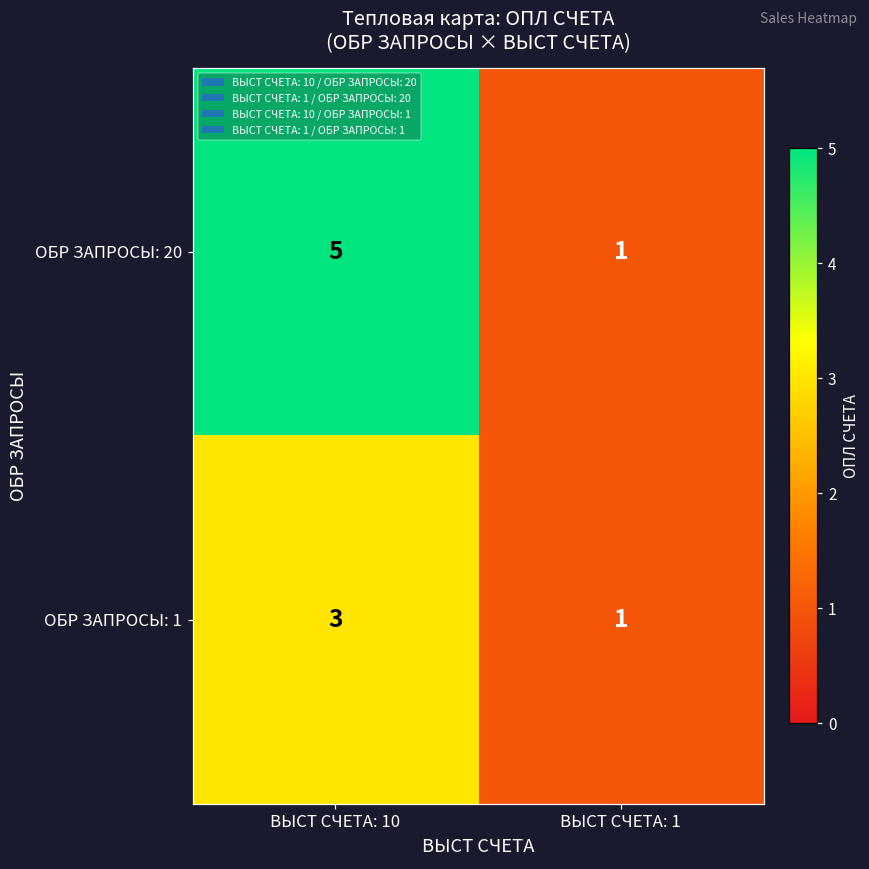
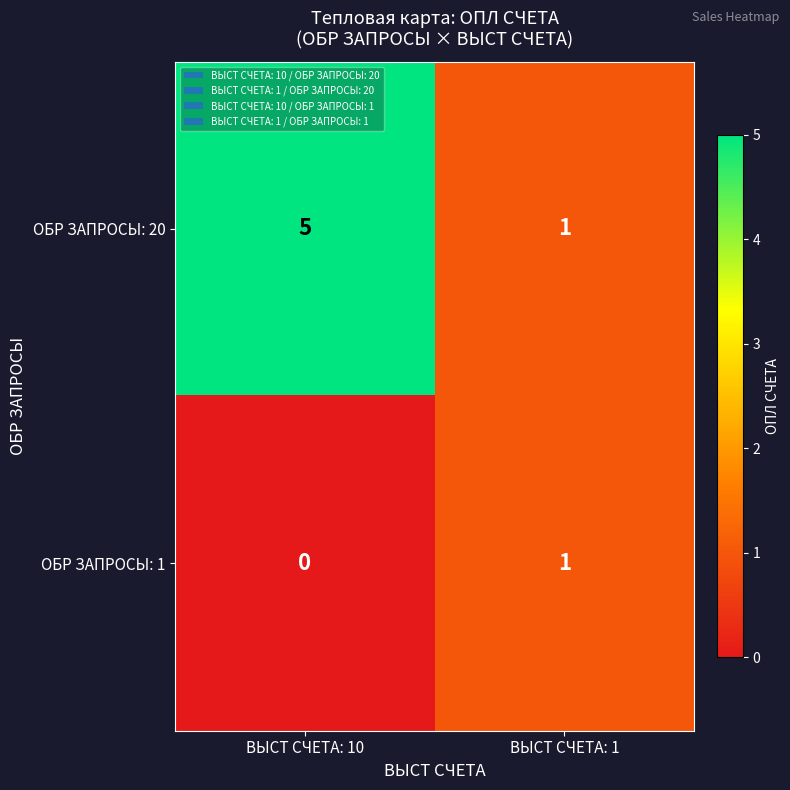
  {
    "ОБР ЗАПРОСЫ: 20": {
      "ВЫСТ СЧЕТА: 10": 5,
      "ВЫСТ СЧЕТА: 1": 1
    },
    "ОБР ЗАПРОСЫ: 1": {
-     "ВЫСТ СЧЕТА: 10": 3,
+     "ВЫСТ СЧЕТА: 10": 0,
      "ВЫСТ СЧЕТА: 1": 1
    }
  }
